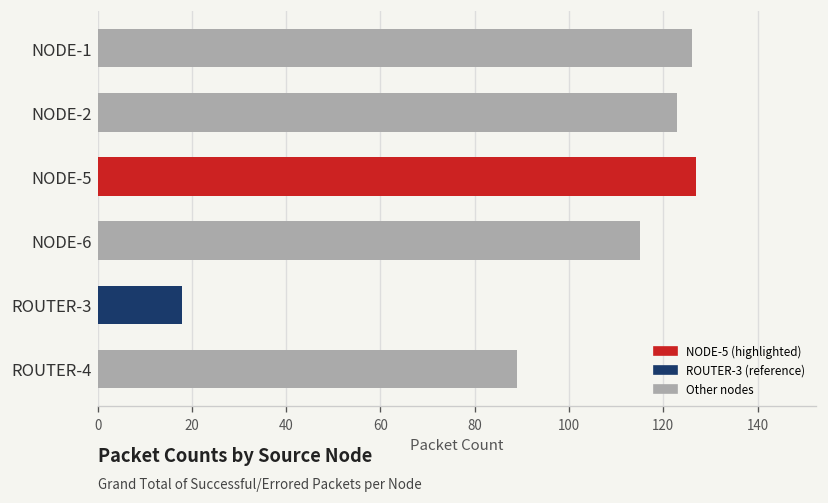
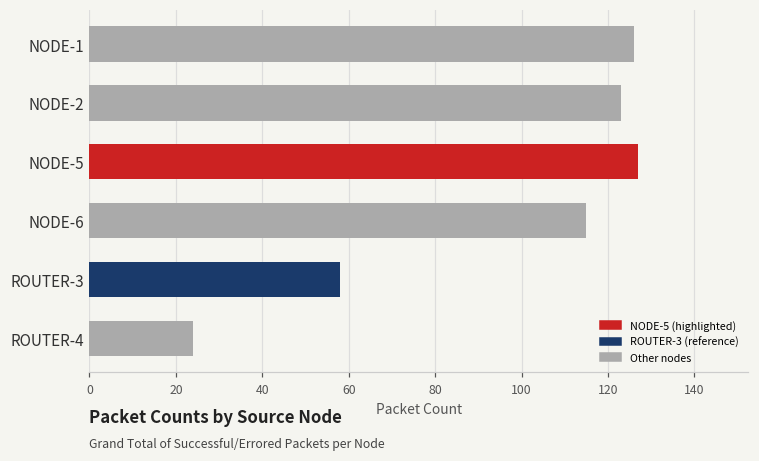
  {
    "NODE-1": 126,
    "NODE-2": 123,
    "NODE-5": 127,
    "NODE-6": 115,
-   "ROUTER-3": 18,
-   "ROUTER-4": 89
+   "ROUTER-3": 58,
+   "ROUTER-4": 24
  }
